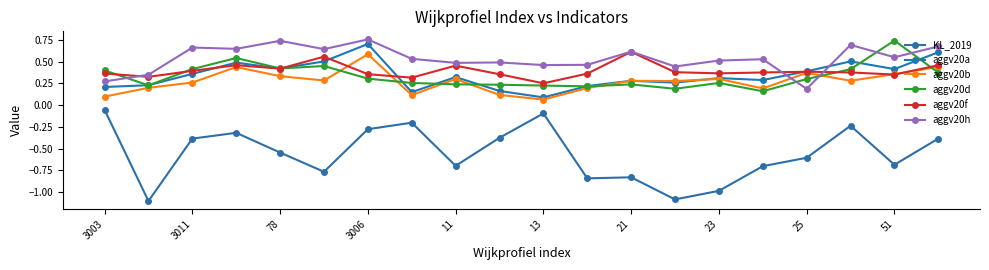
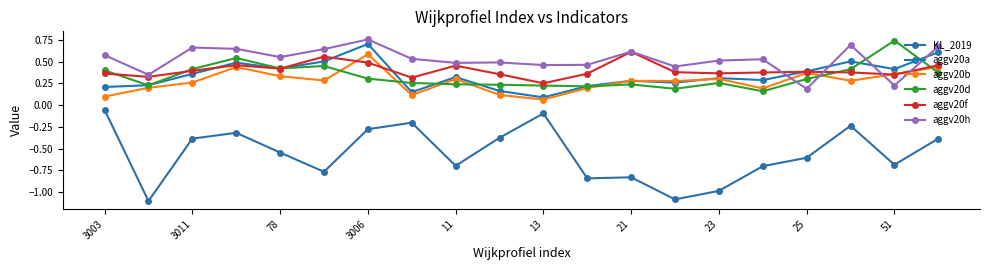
  {
    "aggv20b": {
      "3003": 0.1,
      "3011": 0.3,
      "78": 0.3,
      "3006": 0.6
    },
    "aggv20d": {
      "3003": 0.4,
      "3006": 0.3,
      "21": 0.2,
      "23": 0.3,
      "25": 0.3,
      "51": 0.7
    },
    "aggv20f": {
      "3003": 0.4,
-     "3006": 0.4,
+     "3006": 0.5,
      "23": 0.4
    },
    "aggv20h": {
-     "3003": 0.3,
+     "3003": 0.6,
      "3011": 0.7,
-     "78": 0.7,
+     "78": 0.6,
      "3006": 0.8,
      "23": 0.5,
      "25": 0.2,
-     "51": 0.6
+     "51": 0.2
    }
  }
